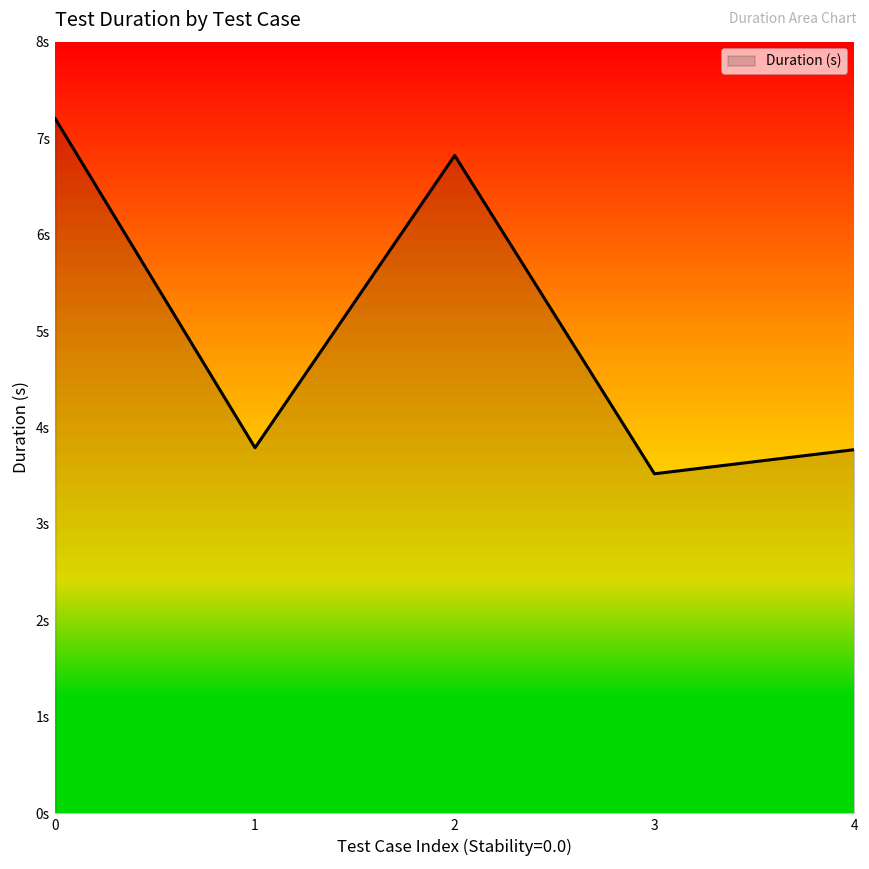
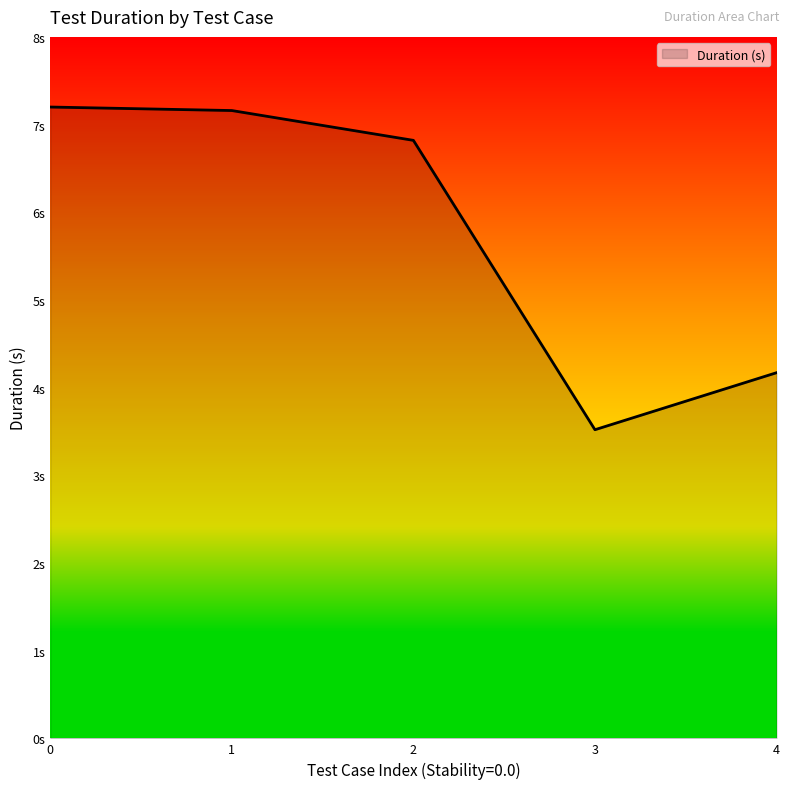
  {
    "0": "7.2s",
-   "1": "3.8s",
+   "1": "7.2s",
    "2": "6.8s",
    "3": "3.5s",
-   "4": "3.8s"
+   "4": "4.2s"
  }
